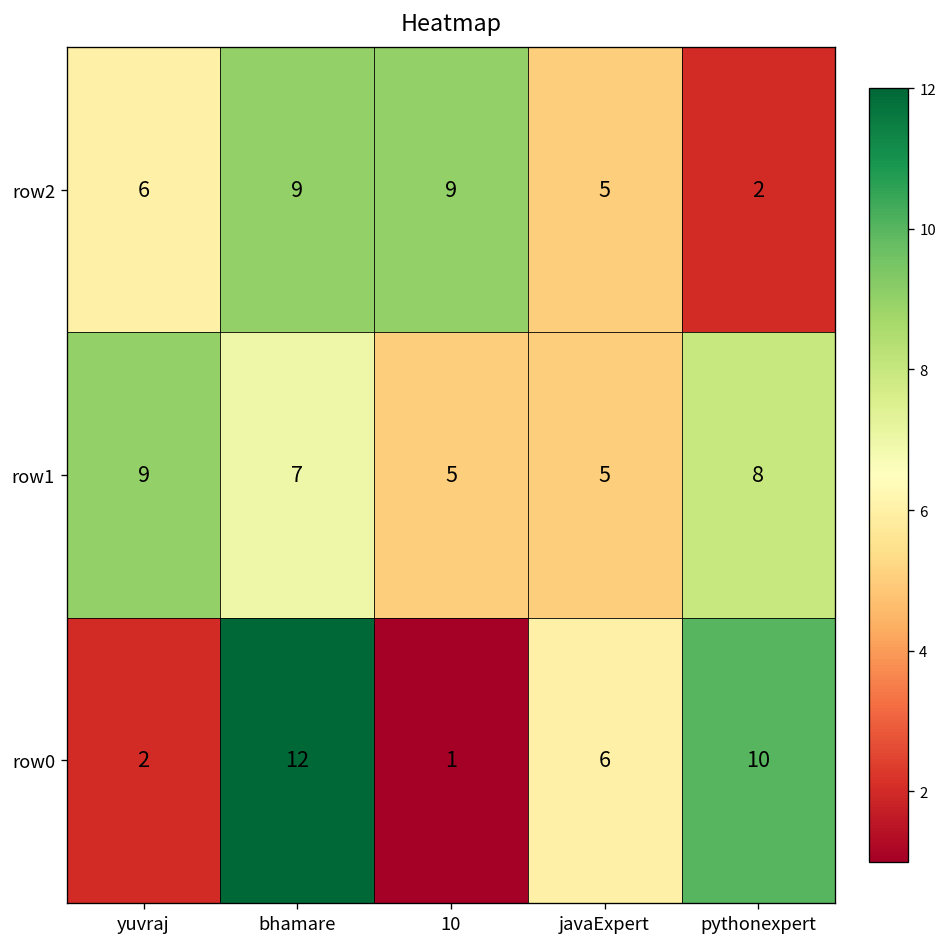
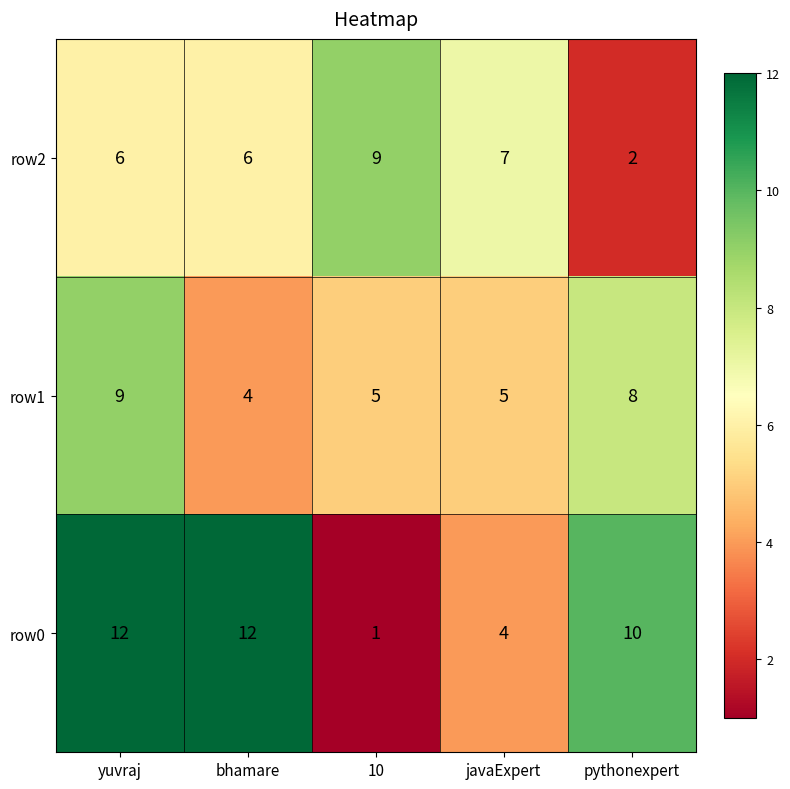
  {
    "row2": {
      "yuvraj": 6,
-     "bhamare": 9,
+     "bhamare": 6,
      "10": 9,
-     "javaExpert": 5,
+     "javaExpert": 7,
      "pythonexpert": 2
    },
    "row1": {
      "yuvraj": 9,
-     "bhamare": 7,
+     "bhamare": 4,
      "10": 5,
      "javaExpert": 5,
      "pythonexpert": 8
    },
    "row0": {
-     "yuvraj": 2,
+     "yuvraj": 12,
      "bhamare": 12,
      "10": 1,
-     "javaExpert": 6,
+     "javaExpert": 4,
      "pythonexpert": 10
    }
  }
